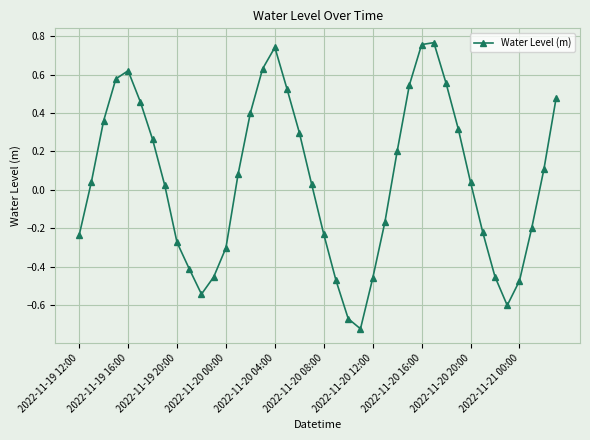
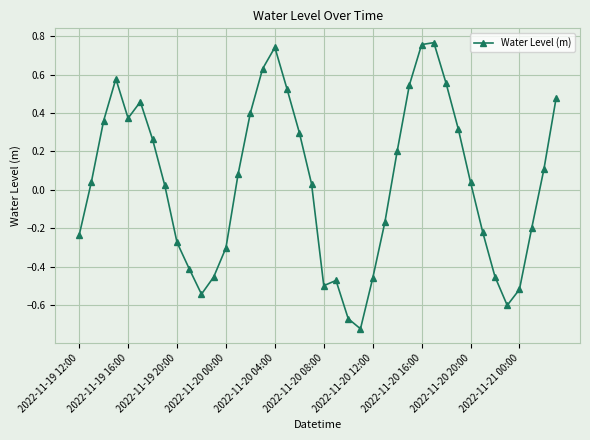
  {
    "2022-11-19 12:00": -0.24,
-   "2022-11-19 16:00": 0.62,
+   "2022-11-19 16:00": 0.37,
    "2022-11-19 20:00": -0.27,
    "2022-11-20 00:00": -0.30,
    "2022-11-20 04:00": 0.74,
-   "2022-11-20 08:00": -0.23,
+   "2022-11-20 08:00": -0.50,
    "2022-11-20 12:00": -0.46,
    "2022-11-20 16:00": 0.76,
    "2022-11-20 20:00": 0.04,
-   "2022-11-21 00:00": -0.47
+   "2022-11-21 00:00": -0.52
  }
